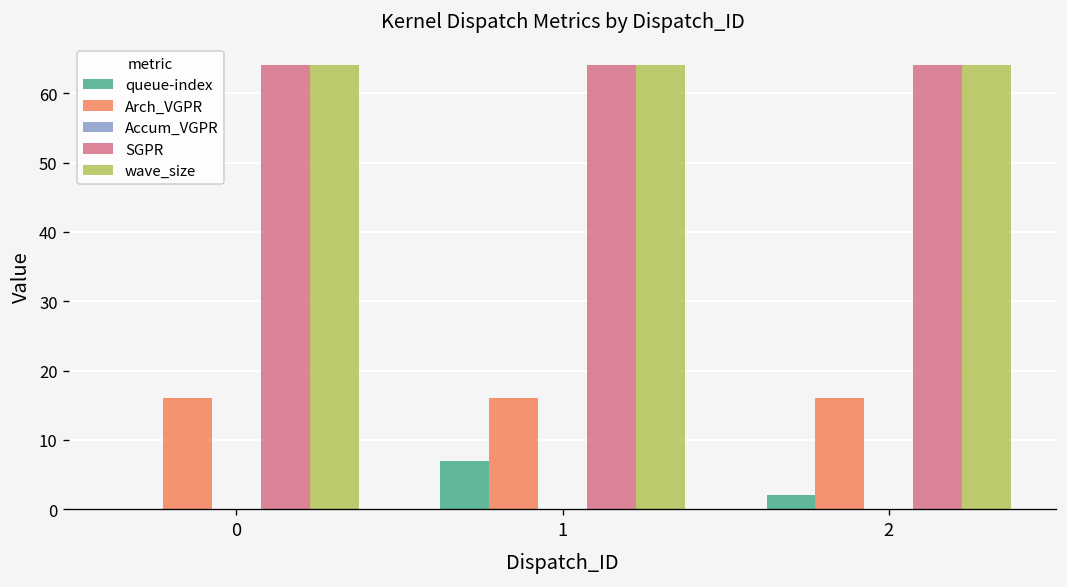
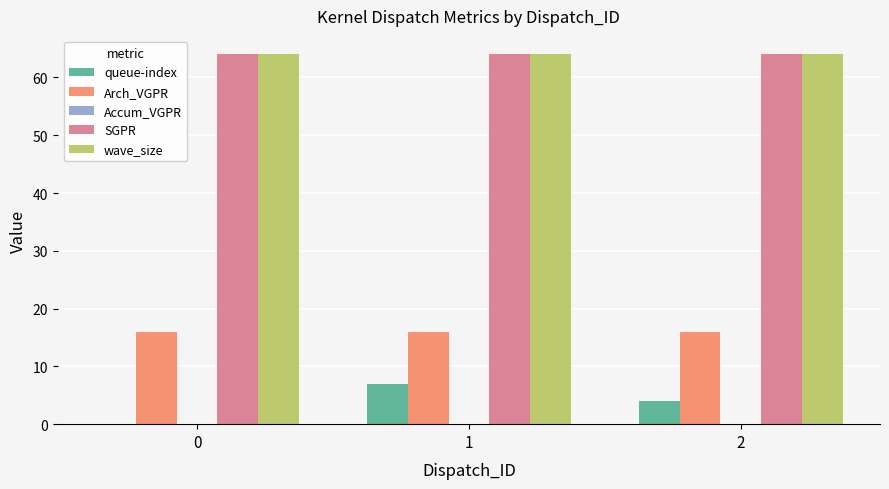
  {
    "queue-index": {
      "0": 0,
      "1": 7,
-     "2": 2
+     "2": 4
    },
    "Accum_VGPR": {
      "0": 0,
      "1": 0,
      "2": 0
    },
    "wave_size": {
      "0": 64,
      "1": 64,
      "2": 64
    }
  }
